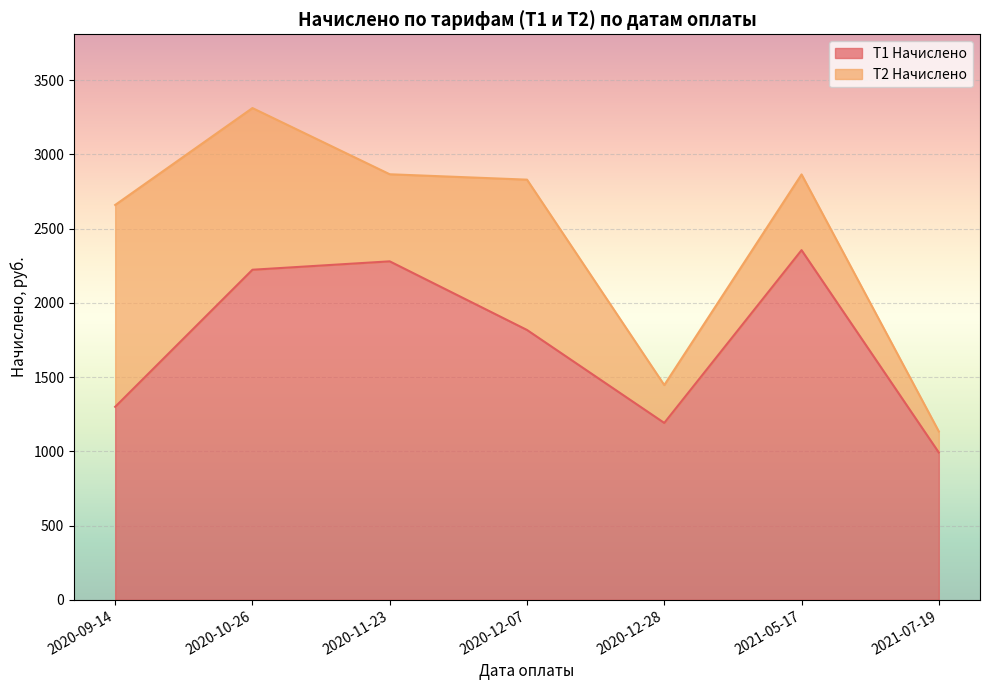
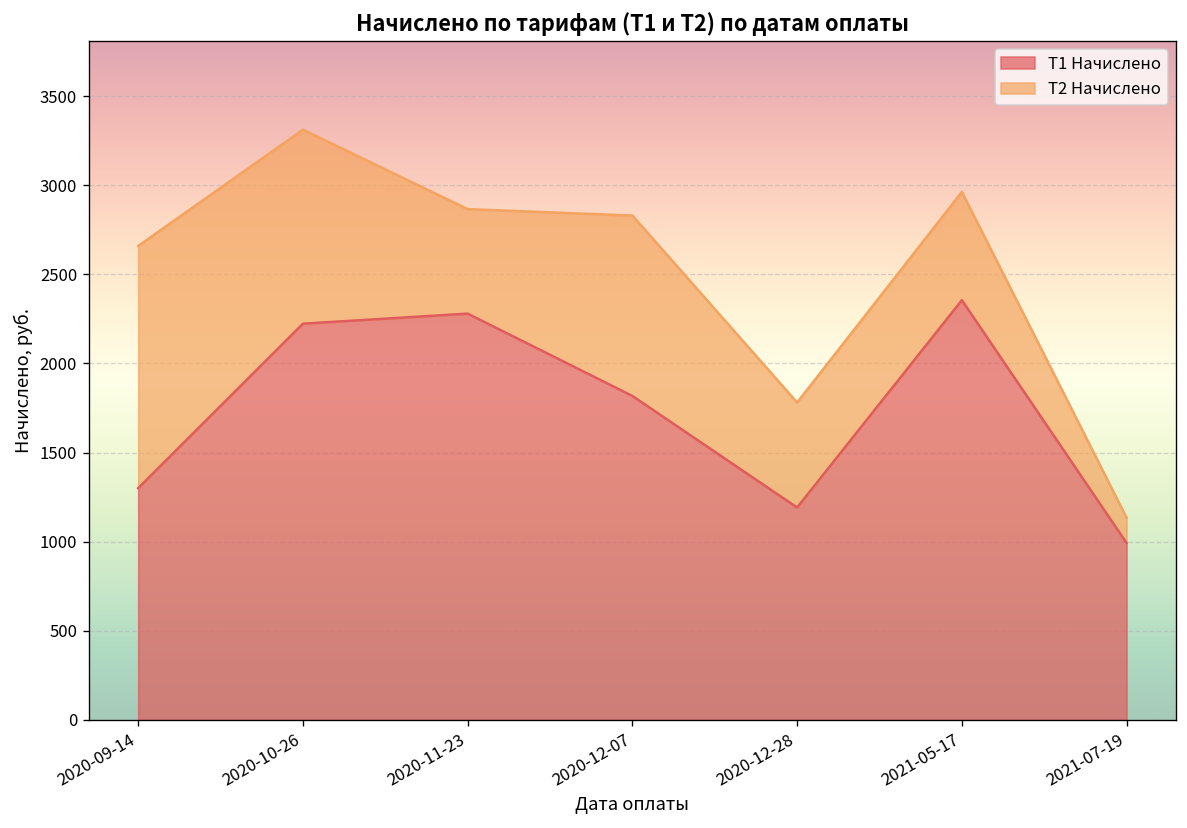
  {
    "T1 Начислено": {
      "2020-09-14": 1300,
      "2020-10-26": 2220,
      "2020-11-23": 2280,
      "2020-12-07": 1820,
      "2020-12-28": 1190,
      "2021-05-17": 2360,
      "2021-07-19": 990
    },
    "T2 Начислено": {
      "2020-09-14": 1360,
      "2020-10-26": 1090,
      "2020-11-23": 590,
      "2020-12-07": 1010,
-     "2020-12-28": 260,
-     "2021-05-17": 510,
+     "2020-12-28": 590,
+     "2021-05-17": 610,
      "2021-07-19": 140
    }
  }
